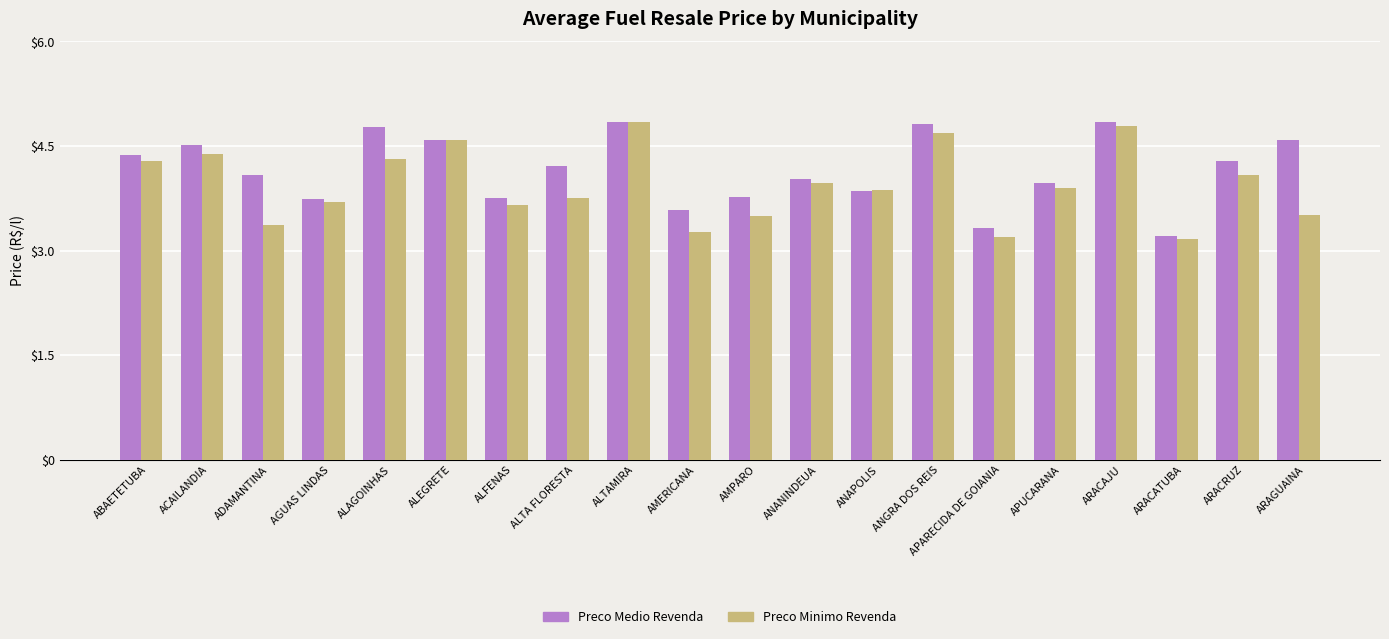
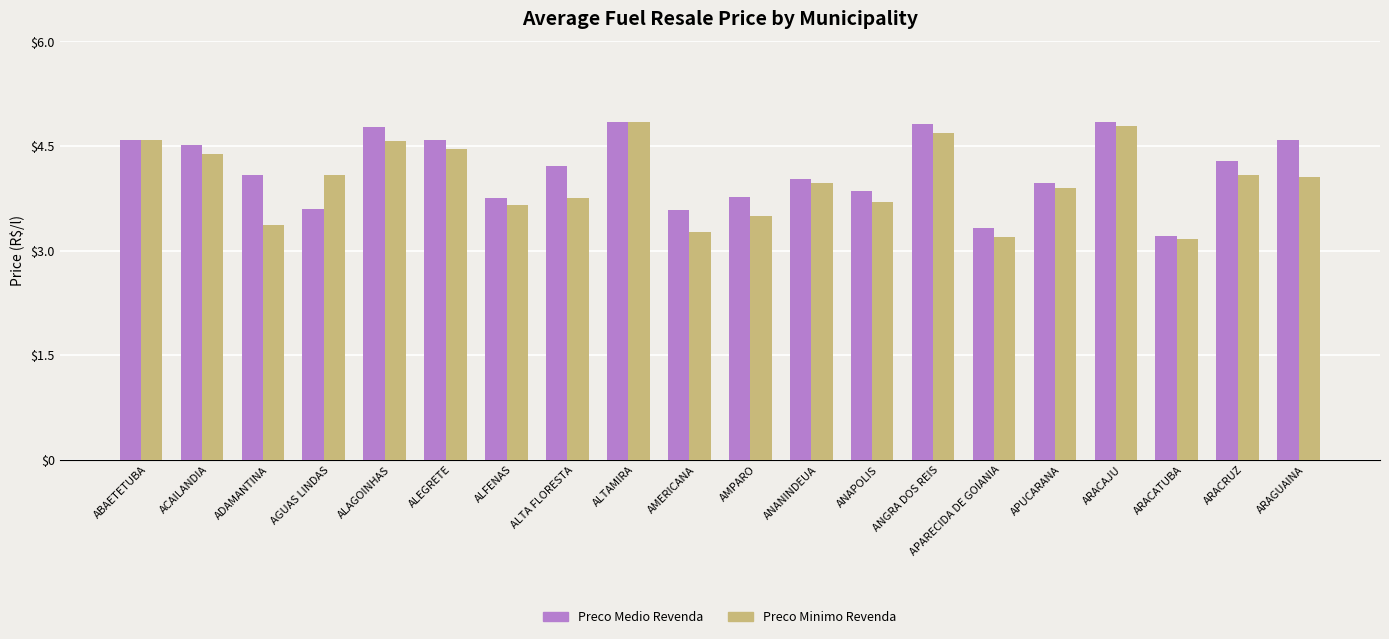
  {
    "Preco Medio Revenda": {
-     "ABAETETUBA": "$4.4",
+     "ABAETETUBA": "$4.6",
      "ACAILANDIA": "$4.5",
      "ADAMANTINA": "$4.1",
-     "AGUAS LINDAS": "$3.7",
+     "AGUAS LINDAS": "$3.6",
      "ALAGOINHAS": "$4.8",
      "ALEGRETE": "$4.6",
      "ALFENAS": "$3.8",
      "ALTA FLORESTA": "$4.2",
      "ALTAMIRA": "$4.9",
      "AMERICANA": "$3.6",
      "AMPARO": "$3.8",
      "ANANINDEUA": "$4.0",
      "ANAPOLIS": "$3.9",
      "ANGRA DOS REIS": "$4.8",
      "APARECIDA DE GOIANIA": "$3.3",
      "APUCARANA": "$4.0",
      "ARACAJU": "$4.8",
      "ARACATUBA": "$3.2",
      "ARACRUZ": "$4.3",
      "ARAGUAINA": "$4.6"
    },
    "Preco Minimo Revenda": {
-     "ABAETETUBA": "$4.3",
+     "ABAETETUBA": "$4.6",
      "ACAILANDIA": "$4.4",
      "ADAMANTINA": "$3.4",
-     "AGUAS LINDAS": "$3.7",
-     "ALAGOINHAS": "$4.3",
-     "ALEGRETE": "$4.6",
+     "AGUAS LINDAS": "$4.1",
+     "ALAGOINHAS": "$4.6",
+     "ALEGRETE": "$4.5",
      "ALFENAS": "$3.7",
      "ALTA FLORESTA": "$3.8",
      "ALTAMIRA": "$4.9",
      "AMERICANA": "$3.3",
      "AMPARO": "$3.5",
      "ANANINDEUA": "$4.0",
-     "ANAPOLIS": "$3.9",
+     "ANAPOLIS": "$3.7",
      "ANGRA DOS REIS": "$4.7",
      "APARECIDA DE GOIANIA": "$3.2",
      "APUCARANA": "$3.9",
      "ARACAJU": "$4.8",
      "ARACATUBA": "$3.2",
      "ARACRUZ": "$4.1",
-     "ARAGUAINA": "$3.5"
+     "ARAGUAINA": "$4.1"
    }
  }
